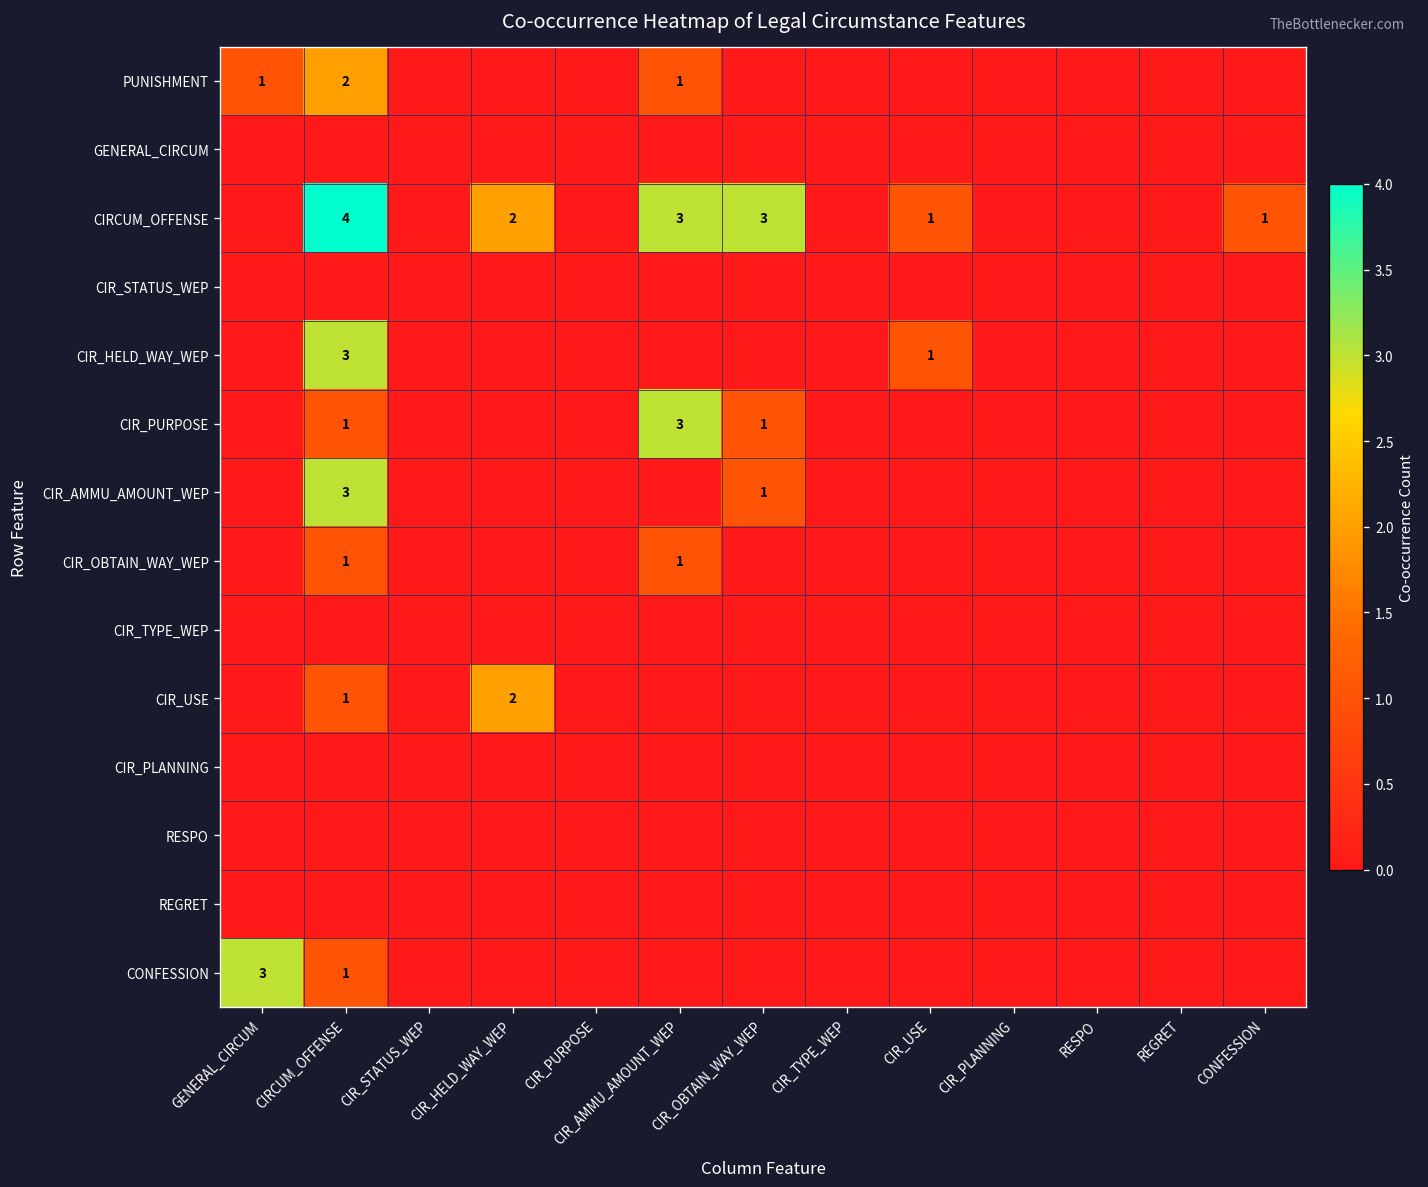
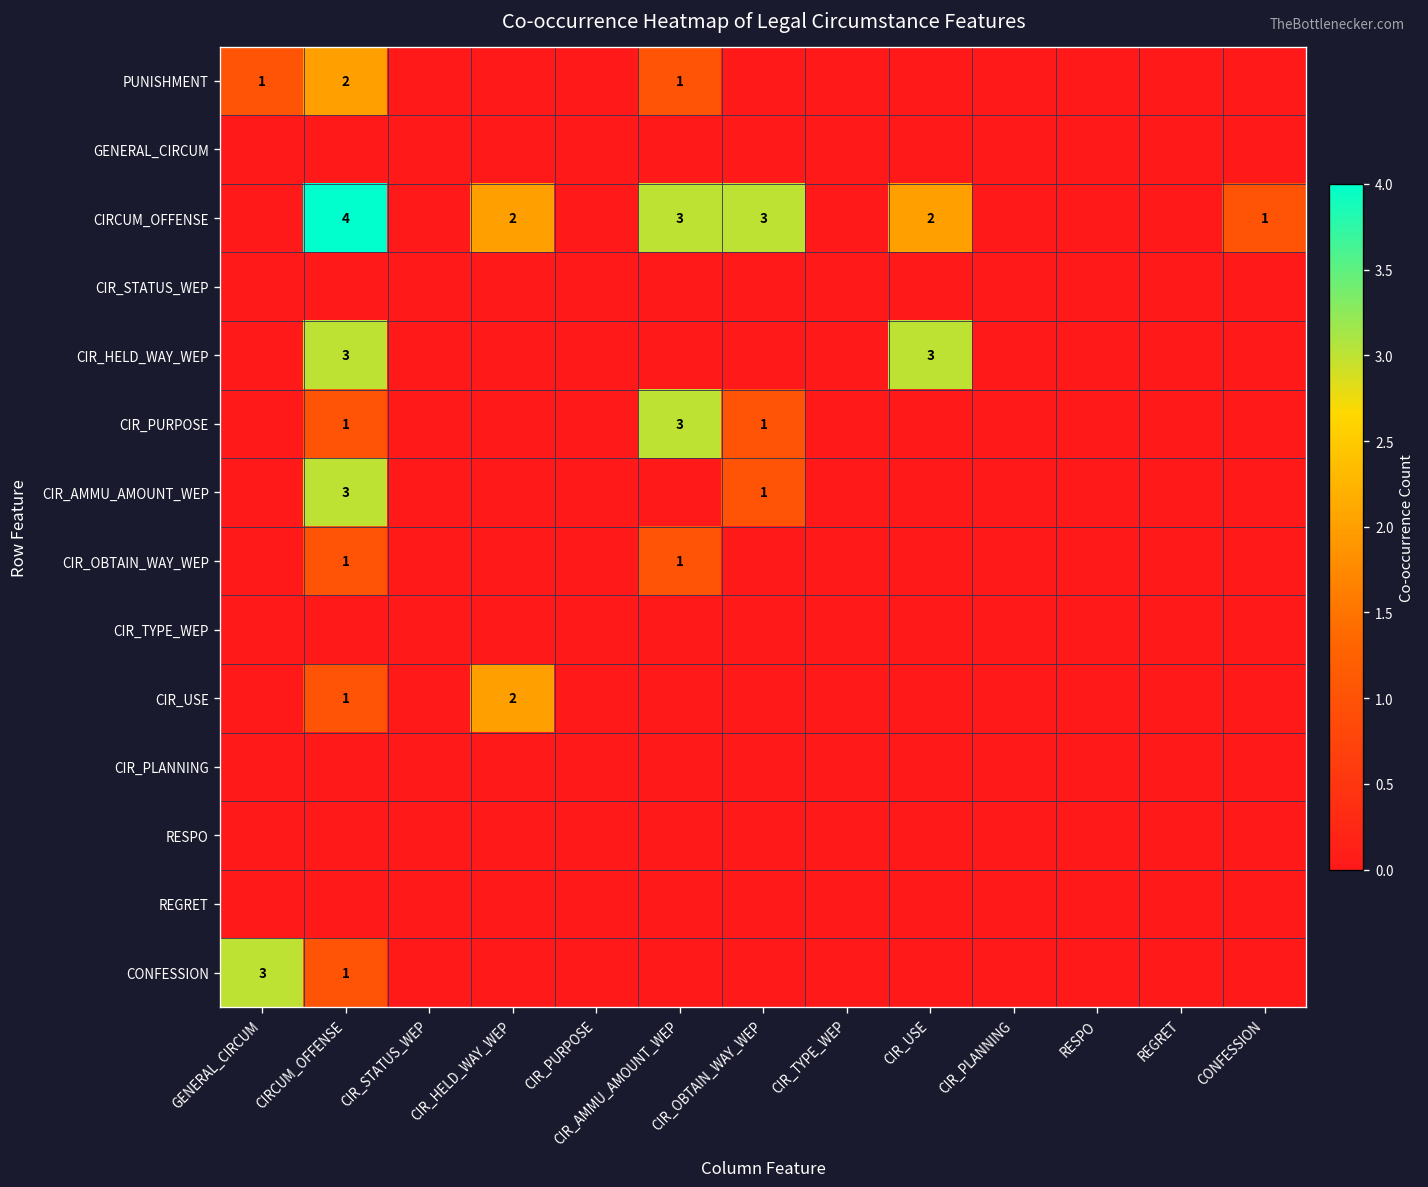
  {
    "PUNISHMENT": {
      "GENERAL_CIRCUM": 1,
      "CIRCUM_OFFENSE": 2,
      "CIR_AMMU_AMOUNT_WEP": 1
    },
    "CIRCUM_OFFENSE": {
      "CIRCUM_OFFENSE": 4,
      "CIR_HELD_WAY_WEP": 2,
      "CIR_AMMU_AMOUNT_WEP": 3,
      "CIR_OBTAIN_WAY_WEP": 3,
-     "CIR_USE": 1,
+     "CIR_USE": 2,
      "CONFESSION": 1
    },
    "CIR_HELD_WAY_WEP": {
      "CIRCUM_OFFENSE": 3,
-     "CIR_USE": 1
+     "CIR_USE": 3
    },
    "CIR_PURPOSE": {
      "CIRCUM_OFFENSE": 1,
      "CIR_AMMU_AMOUNT_WEP": 3,
      "CIR_OBTAIN_WAY_WEP": 1
    },
    "CIR_AMMU_AMOUNT_WEP": {
      "CIRCUM_OFFENSE": 3,
      "CIR_OBTAIN_WAY_WEP": 1
    },
    "CIR_OBTAIN_WAY_WEP": {
      "CIRCUM_OFFENSE": 1,
      "CIR_AMMU_AMOUNT_WEP": 1
    },
    "CIR_USE": {
      "CIRCUM_OFFENSE": 1,
      "CIR_HELD_WAY_WEP": 2
    },
    "CONFESSION": {
      "GENERAL_CIRCUM": 3,
      "CIRCUM_OFFENSE": 1
    }
  }
